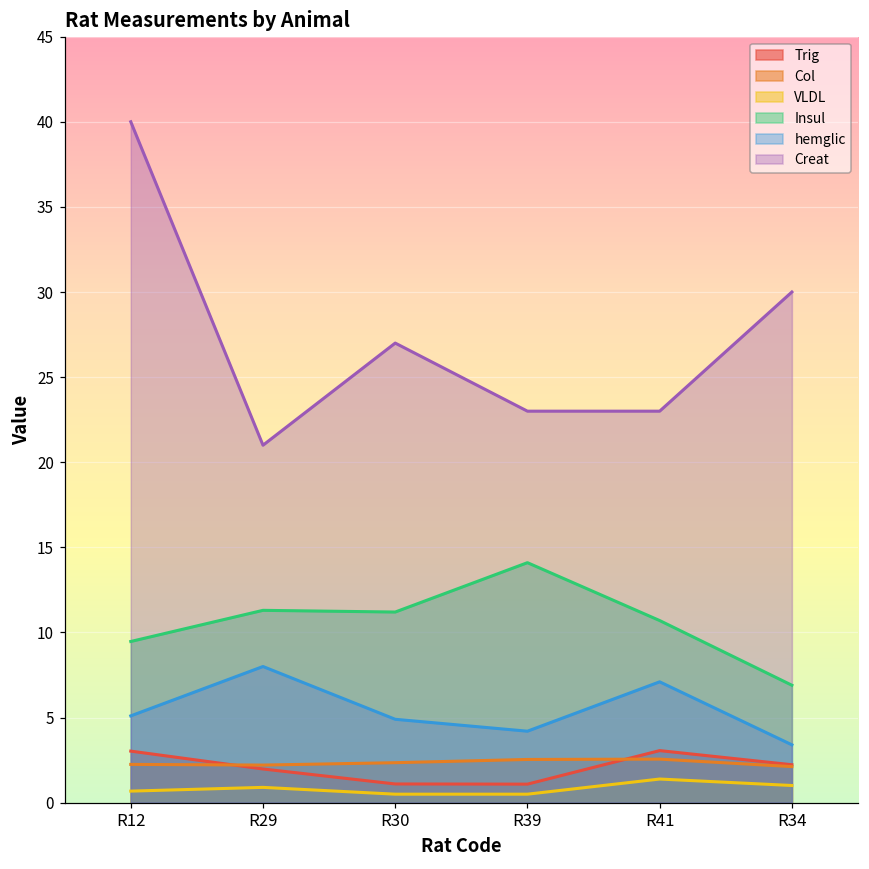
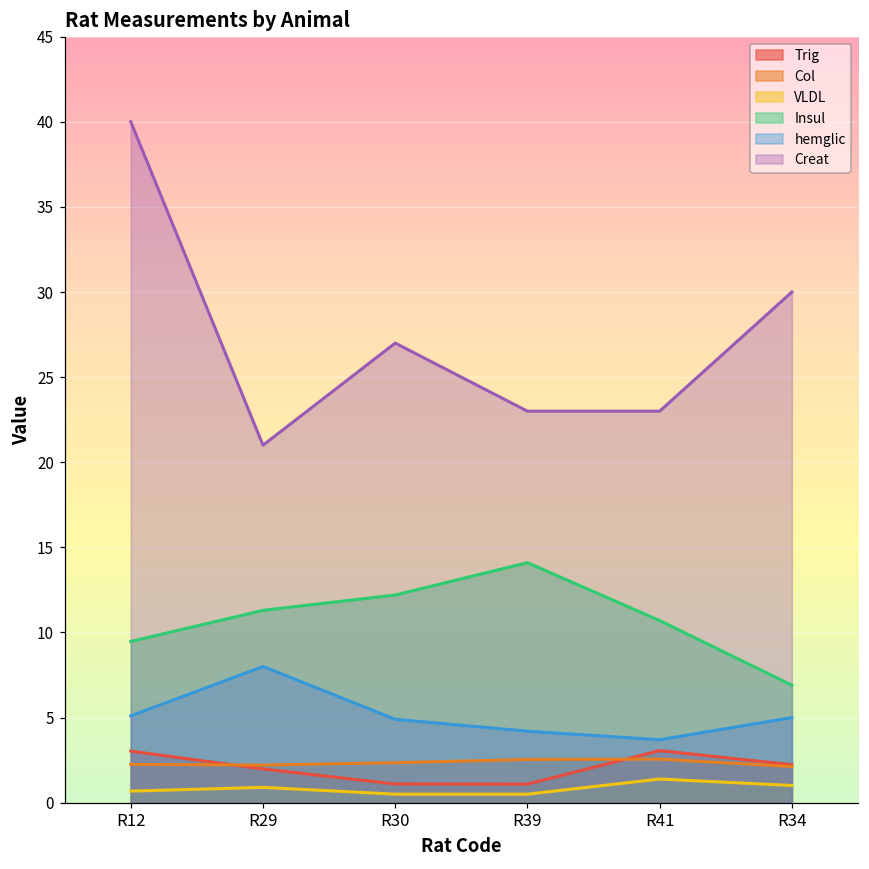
  {
    "VLDL": {
      "R12": 0.7,
      "R29": 0.9,
      "R30": 0.5,
      "R39": 0.5,
      "R41": 1.4,
      "R34": 1.0
    },
    "Insul": {
      "R12": 9.5,
      "R29": 11.3,
-     "R30": 11.2,
+     "R30": 12.2,
      "R39": 14.1,
      "R41": 10.7,
      "R34": 6.9
    },
    "hemglic": {
      "R12": 5.1,
      "R29": 8.0,
      "R30": 4.9,
      "R39": 4.2,
-     "R41": 7.1,
-     "R34": 3.4
+     "R41": 3.7,
+     "R34": 5.0
    },
    "Creat": {
      "R12": 40.0,
      "R29": 21.0,
      "R30": 27.0,
      "R39": 23.0,
      "R41": 23.0,
      "R34": 30.0
    }
  }
